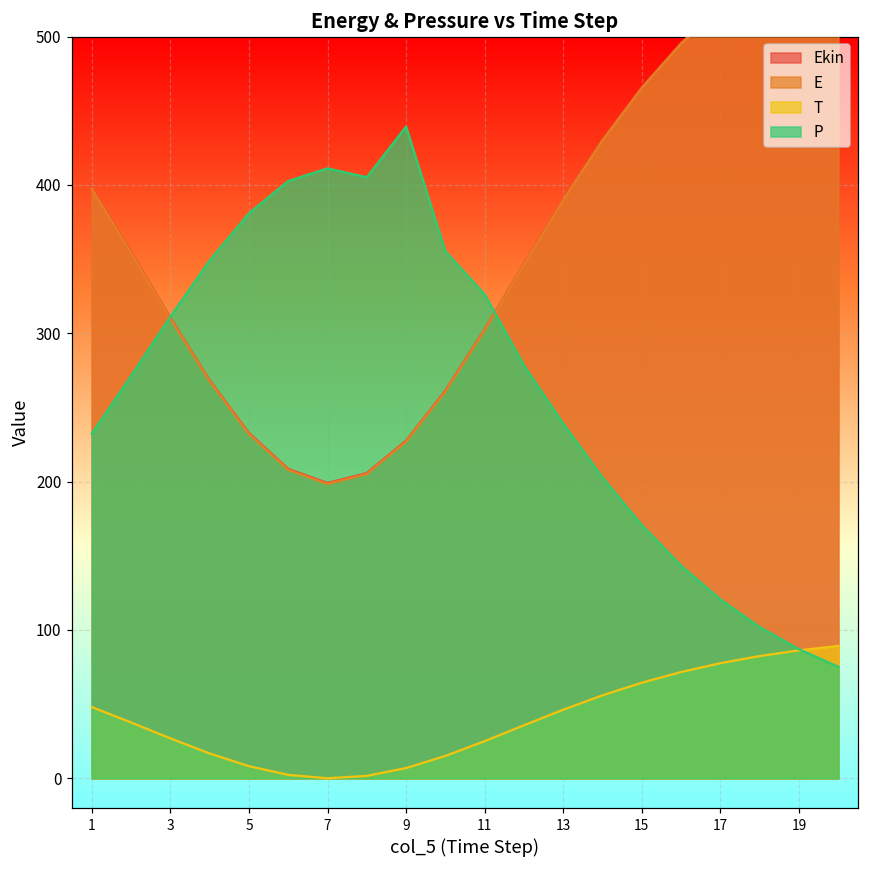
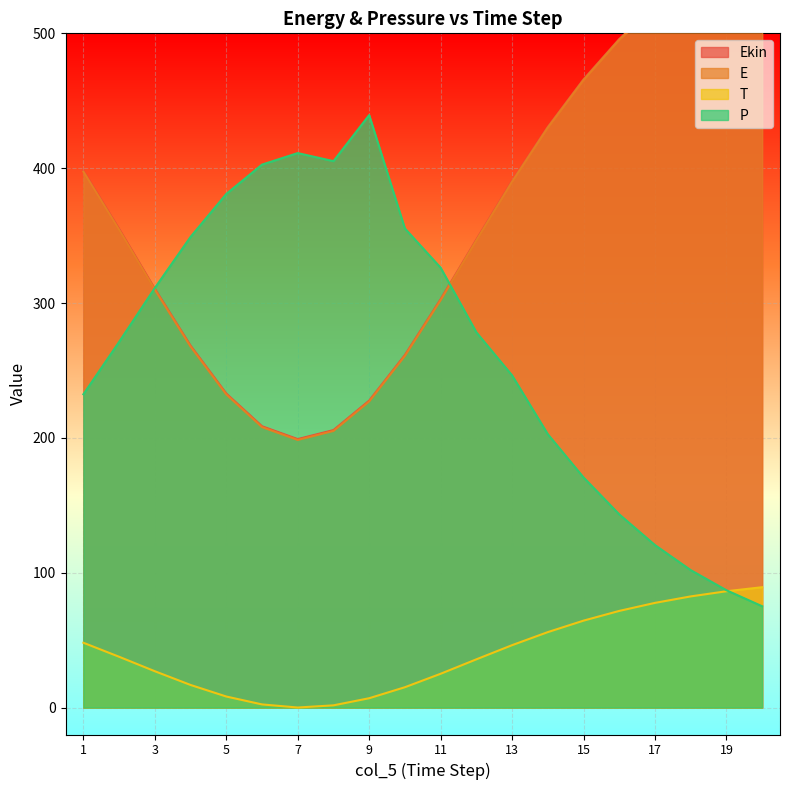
  {
    "T": {
      "1": 48,
      "3": 27,
      "5": 8,
      "7": 0,
      "9": 7,
      "11": 25,
      "13": 46,
      "15": 64,
      "17": 78
    },
    "P": {
      "1": 232,
      "5": 381,
      "7": 411,
      "9": 439,
      "11": 326,
-     "13": 239,
+     "13": 246,
      "15": 171,
      "17": 120
    }
  }
